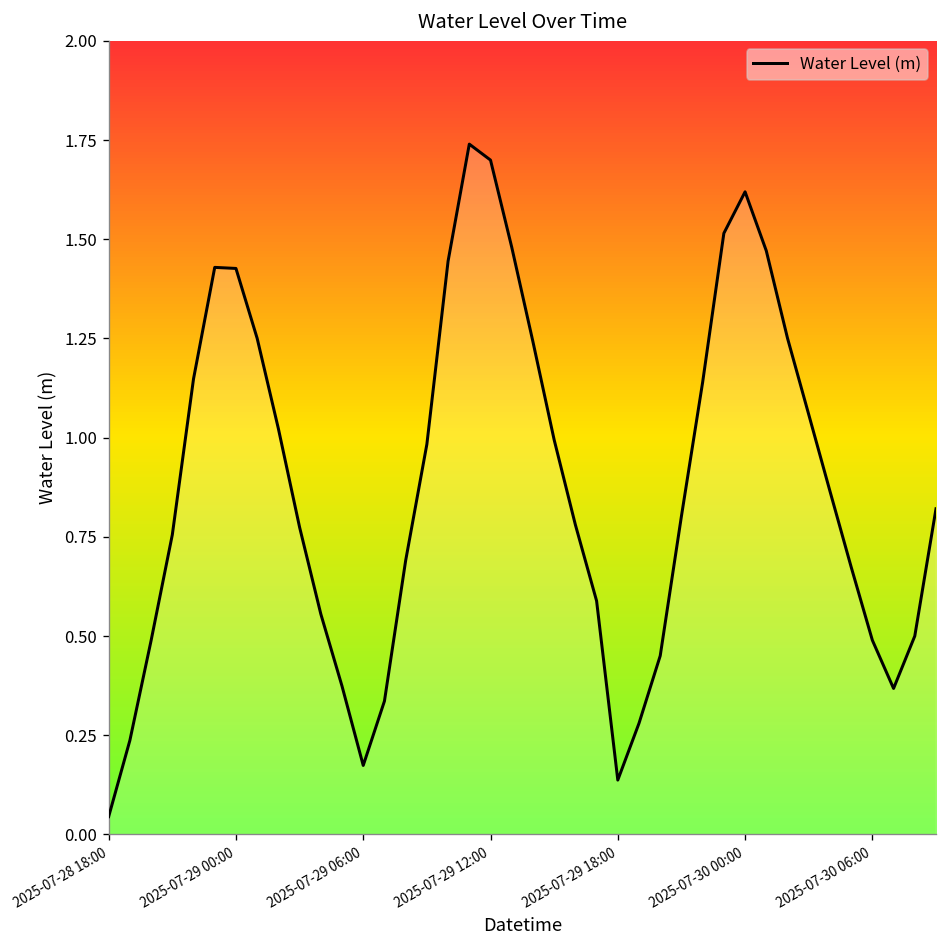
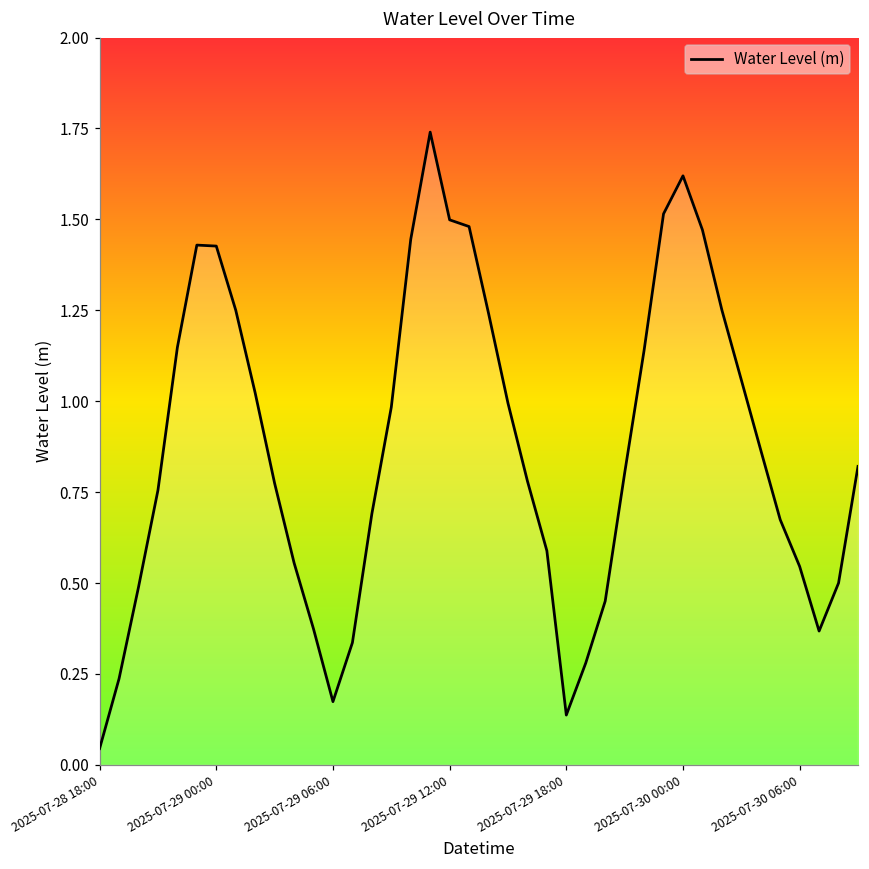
  {
    "2025-07-28 18:00": 0.04,
    "2025-07-29 00:00": 1.43,
    "2025-07-29 06:00": 0.17,
-   "2025-07-29 12:00": 1.70,
+   "2025-07-29 12:00": 1.50,
    "2025-07-29 18:00": 0.14,
    "2025-07-30 00:00": 1.62,
-   "2025-07-30 06:00": 0.49
+   "2025-07-30 06:00": 0.55
  }
